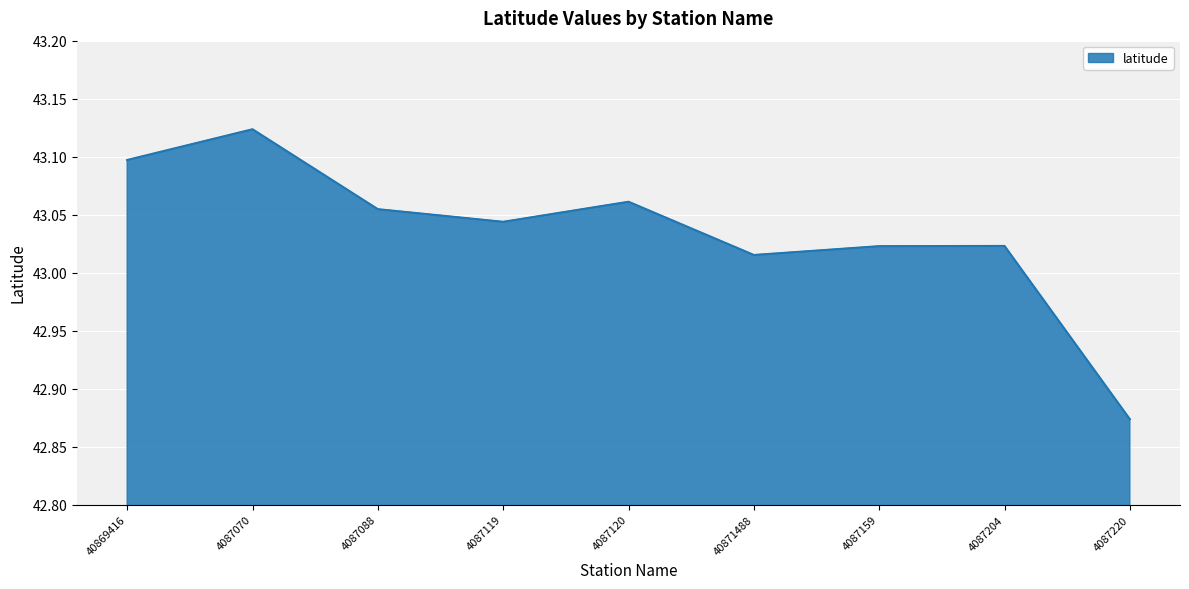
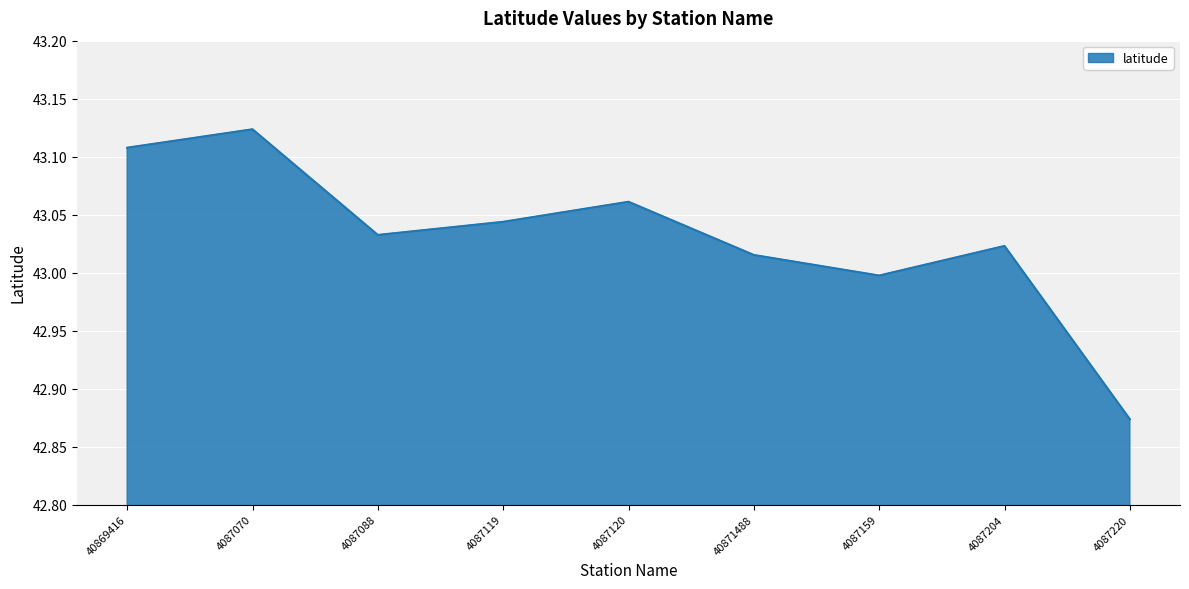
  {
-   "40869416": 43.097,
+   "40869416": 43.108,
    "4087070": 43.124,
-   "4087088": 43.055,
+   "4087088": 43.033,
    "4087119": 43.044,
    "4087120": 43.061,
    "40871488": 43.015,
-   "4087159": 43.023,
+   "4087159": 42.998,
    "4087204": 43.023,
    "4087220": 42.874
  }
